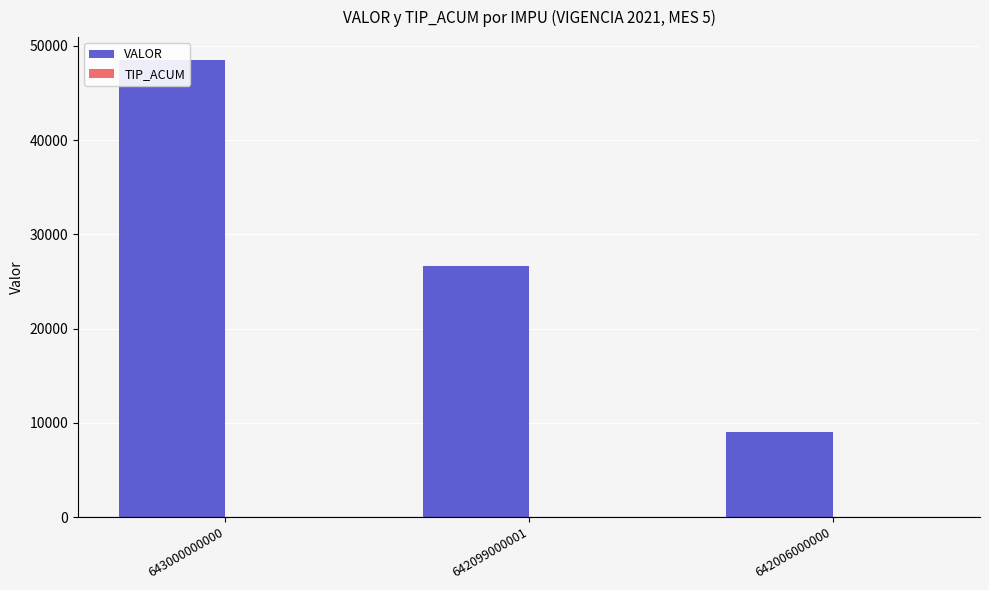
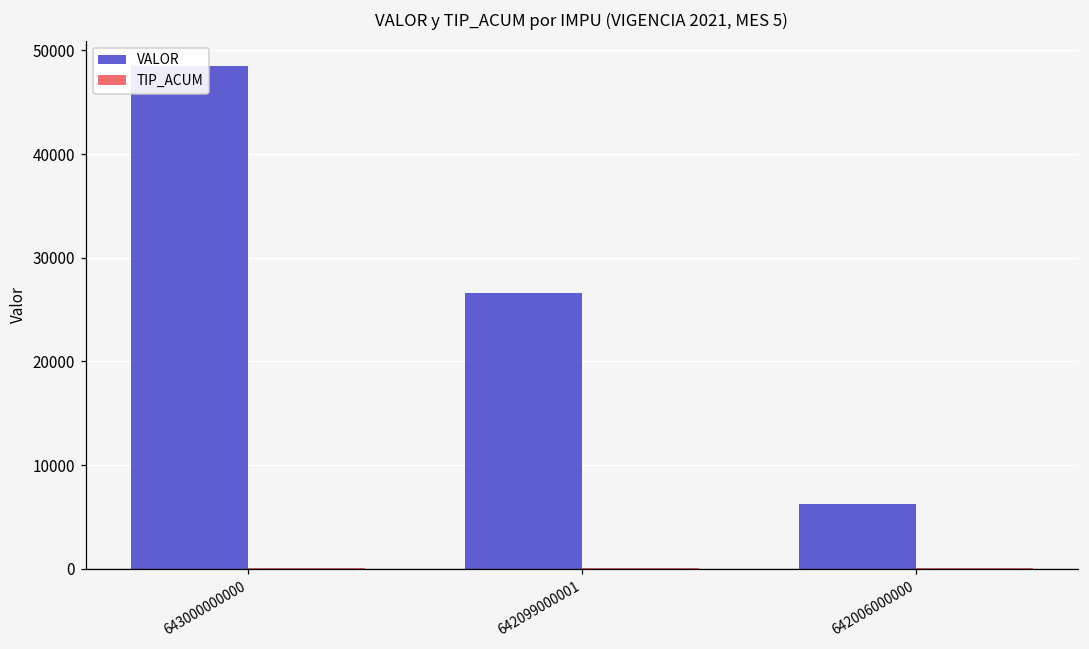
  {
    "VALOR": {
      "642099000001": 27000,
-     "642006000000": 9000
+     "642006000000": 6000
    }
  }
